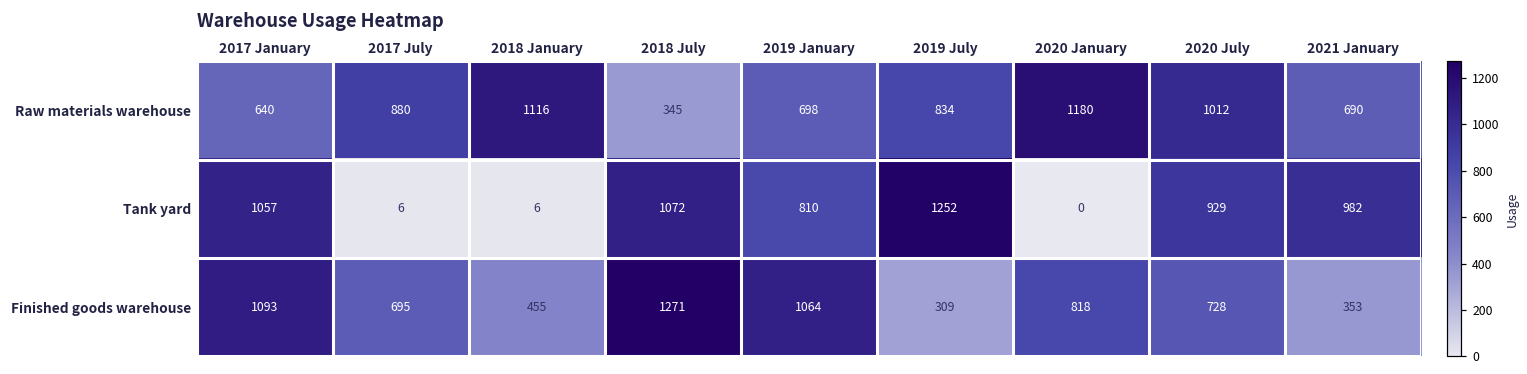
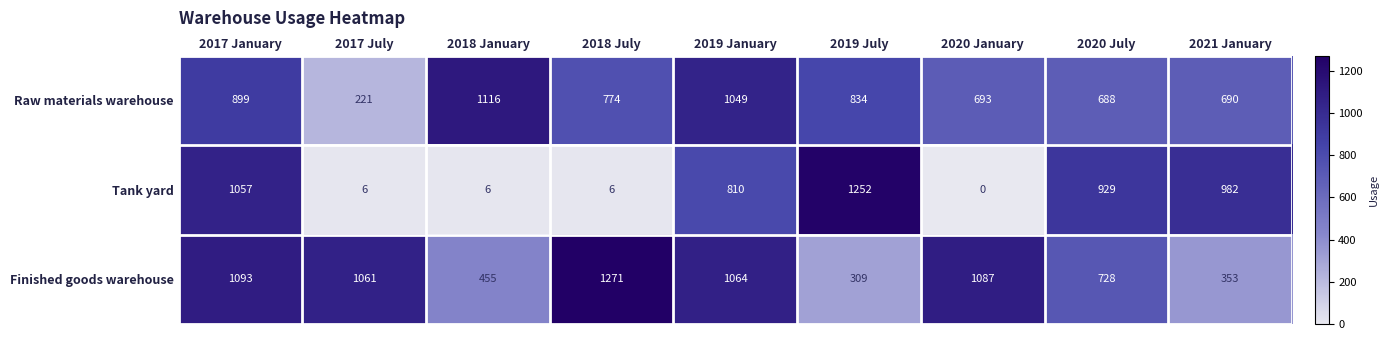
  {
    "Raw materials warehouse": {
-     "2017 January": 640,
-     "2017 July": 880,
+     "2017 January": 899,
+     "2017 July": 221,
      "2018 January": 1116,
-     "2018 July": 345,
-     "2019 January": 698,
+     "2018 July": 774,
+     "2019 January": 1049,
      "2019 July": 834,
-     "2020 January": 1180,
-     "2020 July": 1012,
+     "2020 January": 693,
+     "2020 July": 688,
      "2021 January": 690
    },
    "Tank yard": {
      "2017 January": 1057,
      "2017 July": 6,
      "2018 January": 6,
-     "2018 July": 1072,
+     "2018 July": 6,
      "2019 January": 810,
      "2019 July": 1252,
      "2020 January": 0,
      "2020 July": 929,
      "2021 January": 982
    },
    "Finished goods warehouse": {
      "2017 January": 1093,
-     "2017 July": 695,
+     "2017 July": 1061,
      "2018 January": 455,
      "2018 July": 1271,
      "2019 January": 1064,
      "2019 July": 309,
-     "2020 January": 818,
+     "2020 January": 1087,
      "2020 July": 728,
      "2021 January": 353
    }
  }
